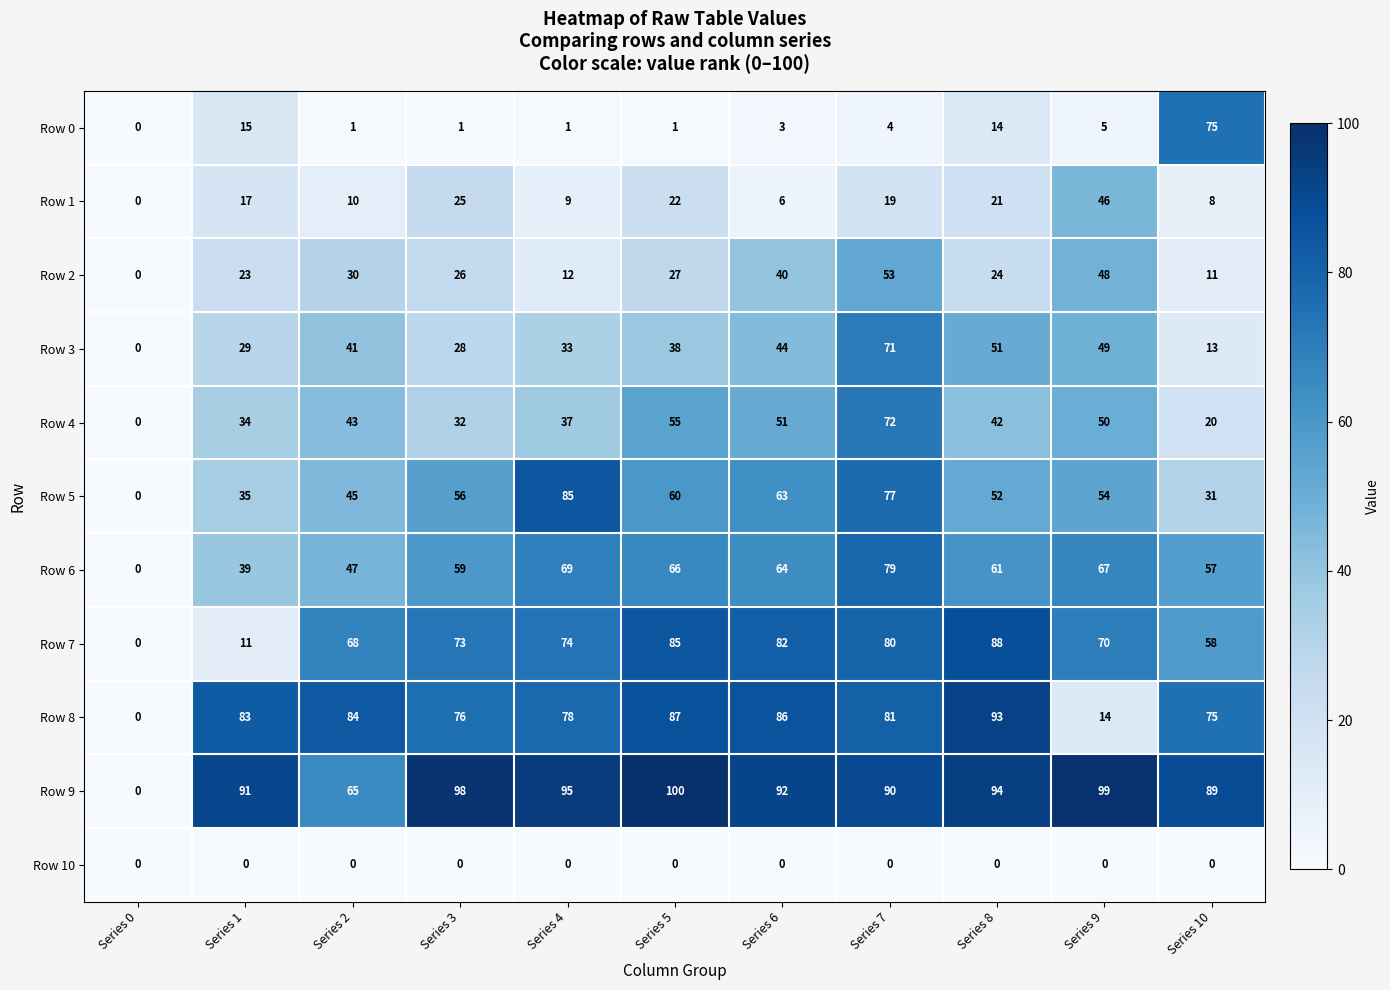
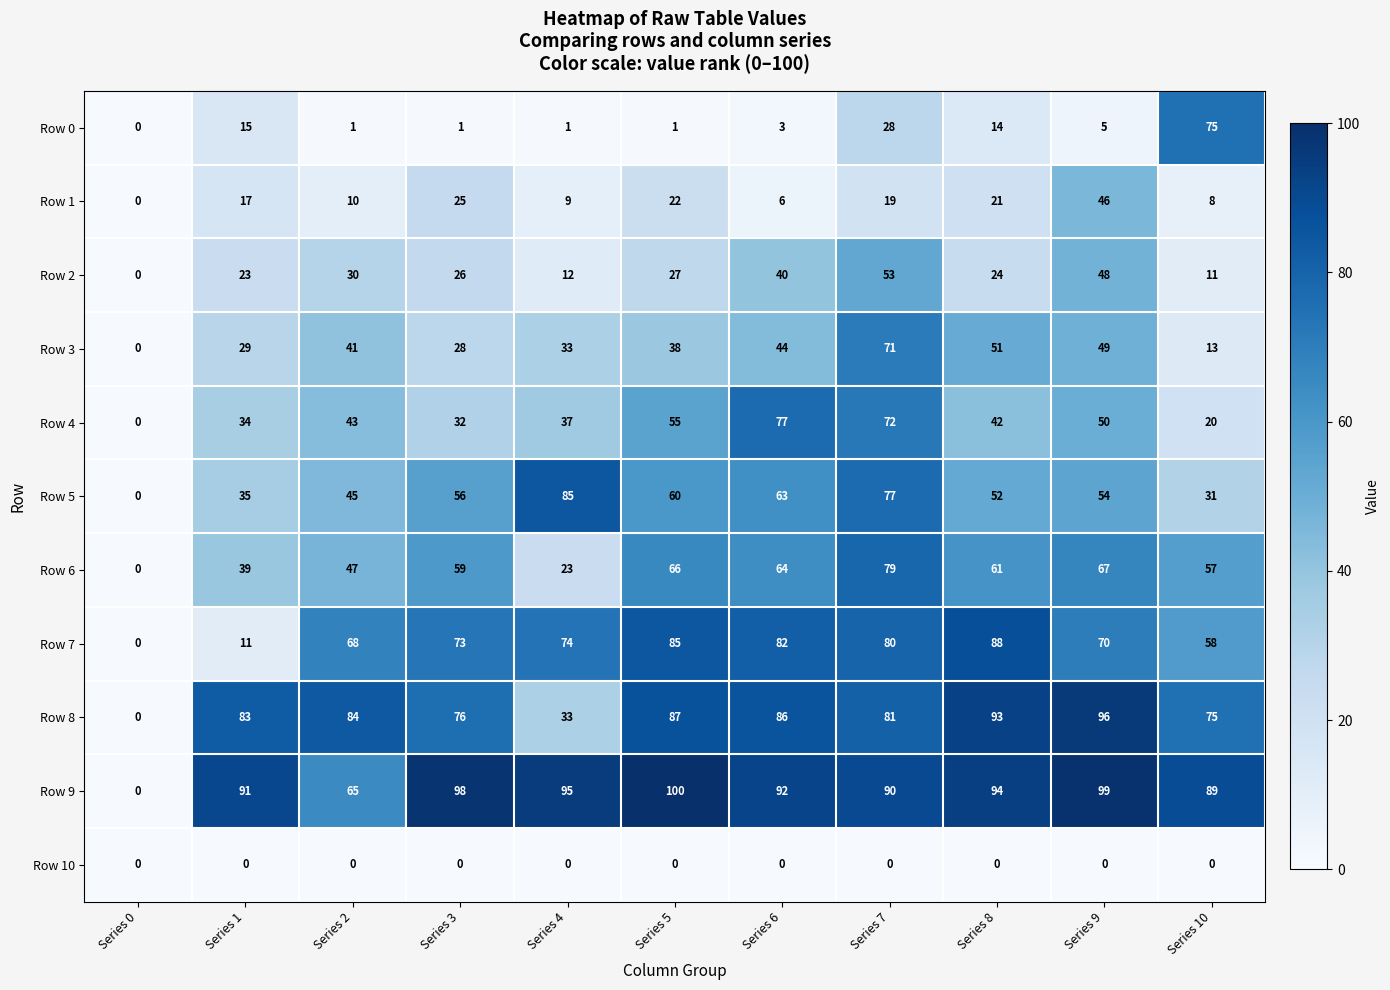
  {
    "Row 0": {
      "Series 0": 0,
      "Series 1": 15,
      "Series 2": 1,
      "Series 3": 1,
      "Series 4": 1,
      "Series 5": 1,
      "Series 6": 3,
-     "Series 7": 4,
+     "Series 7": 28,
      "Series 8": 14,
      "Series 9": 5,
      "Series 10": 75
    },
    "Row 1": {
      "Series 0": 0,
      "Series 1": 17,
      "Series 2": 10,
      "Series 3": 25,
      "Series 4": 9,
      "Series 5": 22,
      "Series 6": 6,
      "Series 7": 19,
      "Series 8": 21,
      "Series 9": 46,
      "Series 10": 8
    },
    "Row 2": {
      "Series 0": 0,
      "Series 1": 23,
      "Series 2": 30,
      "Series 3": 26,
      "Series 4": 12,
      "Series 5": 27,
      "Series 6": 40,
      "Series 7": 53,
      "Series 8": 24,
      "Series 9": 48,
      "Series 10": 11
    },
    "Row 3": {
      "Series 0": 0,
      "Series 1": 29,
      "Series 2": 41,
      "Series 3": 28,
      "Series 4": 33,
      "Series 5": 38,
      "Series 6": 44,
      "Series 7": 71,
      "Series 8": 51,
      "Series 9": 49,
      "Series 10": 13
    },
    "Row 4": {
      "Series 0": 0,
      "Series 1": 34,
      "Series 2": 43,
      "Series 3": 32,
      "Series 4": 37,
      "Series 5": 55,
-     "Series 6": 51,
+     "Series 6": 77,
      "Series 7": 72,
      "Series 8": 42,
      "Series 9": 50,
      "Series 10": 20
    },
    "Row 5": {
      "Series 0": 0,
      "Series 1": 35,
      "Series 2": 45,
      "Series 3": 56,
      "Series 4": 85,
      "Series 5": 60,
      "Series 6": 63,
      "Series 7": 77,
      "Series 8": 52,
      "Series 9": 54,
      "Series 10": 31
    },
    "Row 6": {
      "Series 0": 0,
      "Series 1": 39,
      "Series 2": 47,
      "Series 3": 59,
-     "Series 4": 69,
+     "Series 4": 23,
      "Series 5": 66,
      "Series 6": 64,
      "Series 7": 79,
      "Series 8": 61,
      "Series 9": 67,
      "Series 10": 57
    },
    "Row 7": {
      "Series 0": 0,
      "Series 1": 11,
      "Series 2": 68,
      "Series 3": 73,
      "Series 4": 74,
      "Series 5": 85,
      "Series 6": 82,
      "Series 7": 80,
      "Series 8": 88,
      "Series 9": 70,
      "Series 10": 58
    },
    "Row 8": {
      "Series 0": 0,
      "Series 1": 83,
      "Series 2": 84,
      "Series 3": 76,
-     "Series 4": 78,
+     "Series 4": 33,
      "Series 5": 87,
      "Series 6": 86,
      "Series 7": 81,
      "Series 8": 93,
-     "Series 9": 14,
+     "Series 9": 96,
      "Series 10": 75
    },
    "Row 9": {
      "Series 0": 0,
      "Series 1": 91,
      "Series 2": 65,
      "Series 3": 98,
      "Series 4": 95,
      "Series 5": 100,
      "Series 6": 92,
      "Series 7": 90,
      "Series 8": 94,
      "Series 9": 99,
      "Series 10": 89
    },
    "Row 10": {
      "Series 0": 0,
      "Series 1": 0,
      "Series 2": 0,
      "Series 3": 0,
      "Series 4": 0,
      "Series 5": 0,
      "Series 6": 0,
      "Series 7": 0,
      "Series 8": 0,
      "Series 9": 0,
      "Series 10": 0
    }
  }
